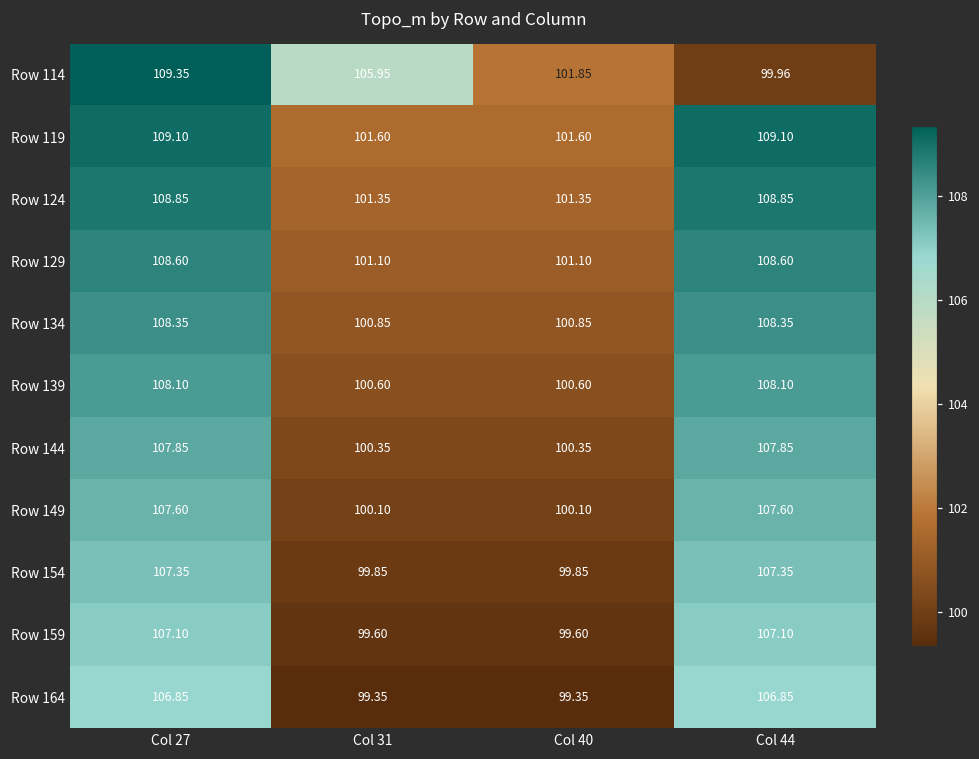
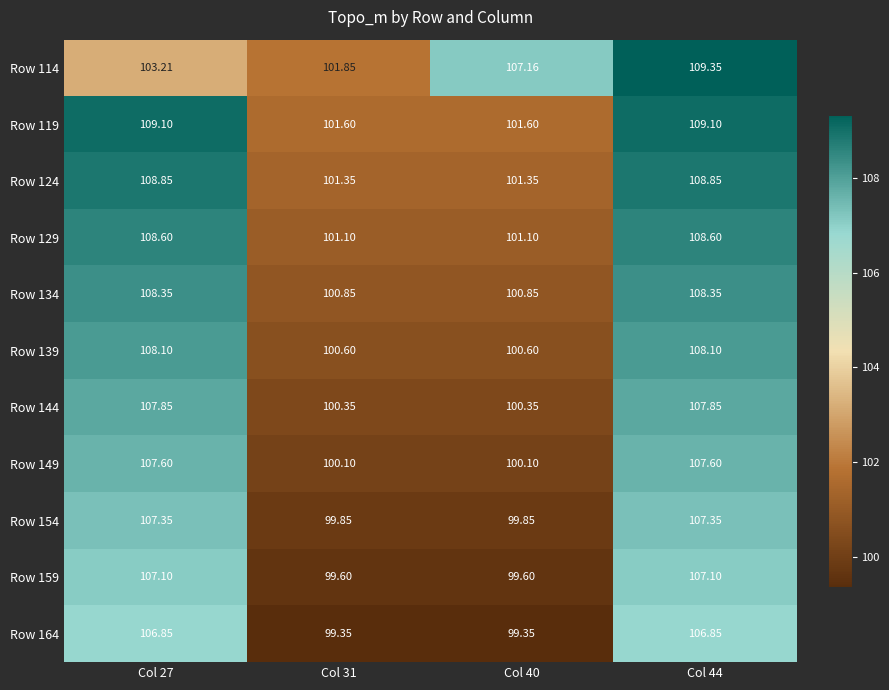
  {
    "Row 114": {
-     "Col 27": 109.35,
-     "Col 31": 105.95,
-     "Col 40": 101.85,
-     "Col 44": 99.96
+     "Col 27": 103.21,
+     "Col 31": 101.85,
+     "Col 40": 107.16,
+     "Col 44": 109.35
    },
    "Row 119": {
      "Col 27": 109.10,
      "Col 31": 101.60,
      "Col 40": 101.60,
      "Col 44": 109.10
    },
    "Row 124": {
      "Col 27": 108.85,
      "Col 31": 101.35,
      "Col 40": 101.35,
      "Col 44": 108.85
    },
    "Row 129": {
      "Col 27": 108.60,
      "Col 31": 101.10,
      "Col 40": 101.10,
      "Col 44": 108.60
    },
    "Row 134": {
      "Col 27": 108.35,
      "Col 31": 100.85,
      "Col 40": 100.85,
      "Col 44": 108.35
    },
    "Row 139": {
      "Col 27": 108.10,
      "Col 31": 100.60,
      "Col 40": 100.60,
      "Col 44": 108.10
    },
    "Row 144": {
      "Col 27": 107.85,
      "Col 31": 100.35,
      "Col 40": 100.35,
      "Col 44": 107.85
    },
    "Row 149": {
      "Col 27": 107.60,
      "Col 31": 100.10,
      "Col 40": 100.10,
      "Col 44": 107.60
    },
    "Row 154": {
      "Col 27": 107.35,
      "Col 31": 99.85,
      "Col 40": 99.85,
      "Col 44": 107.35
    },
    "Row 159": {
      "Col 27": 107.10,
      "Col 31": 99.60,
      "Col 40": 99.60,
      "Col 44": 107.10
    },
    "Row 164": {
      "Col 27": 106.85,
      "Col 31": 99.35,
      "Col 40": 99.35,
      "Col 44": 106.85
    }
  }
